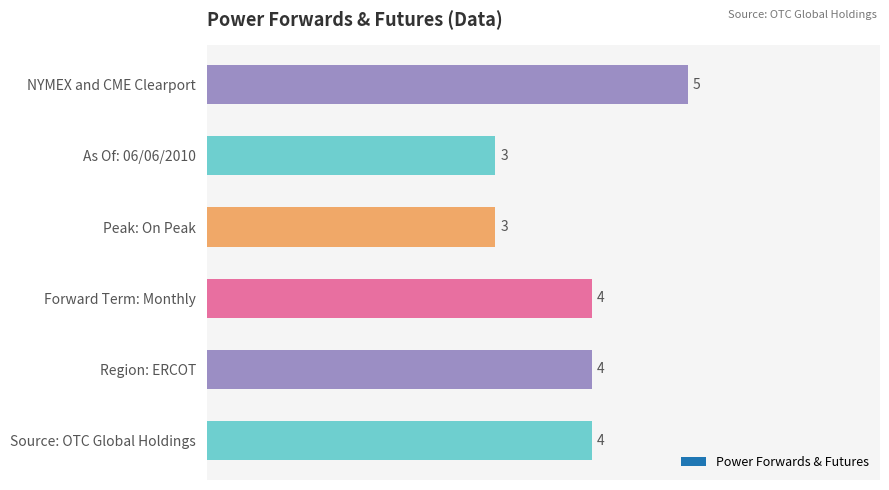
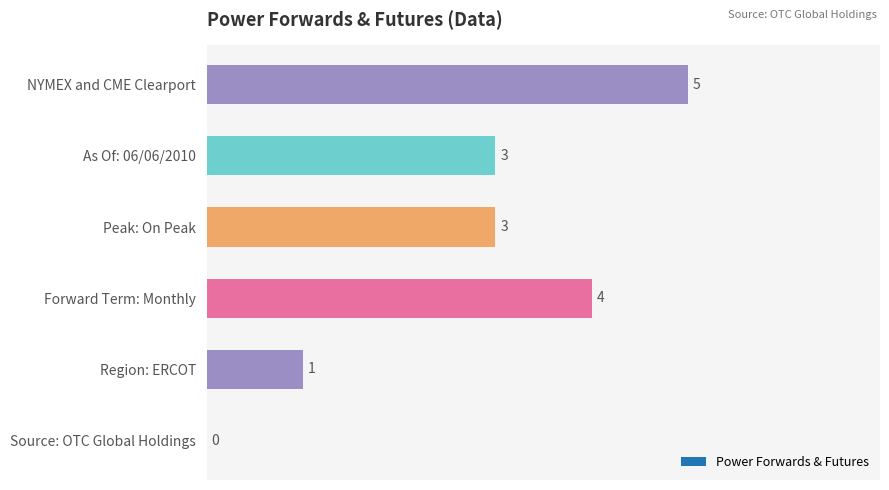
  {
    "NYMEX and CME Clearport": 5,
    "As Of: 06/06/2010": 3,
    "Peak: On Peak": 3,
    "Forward Term: Monthly": 4,
-   "Region: ERCOT": 4,
-   "Source: OTC Global Holdings": 4
+   "Region: ERCOT": 1,
+   "Source: OTC Global Holdings": 0
  }
